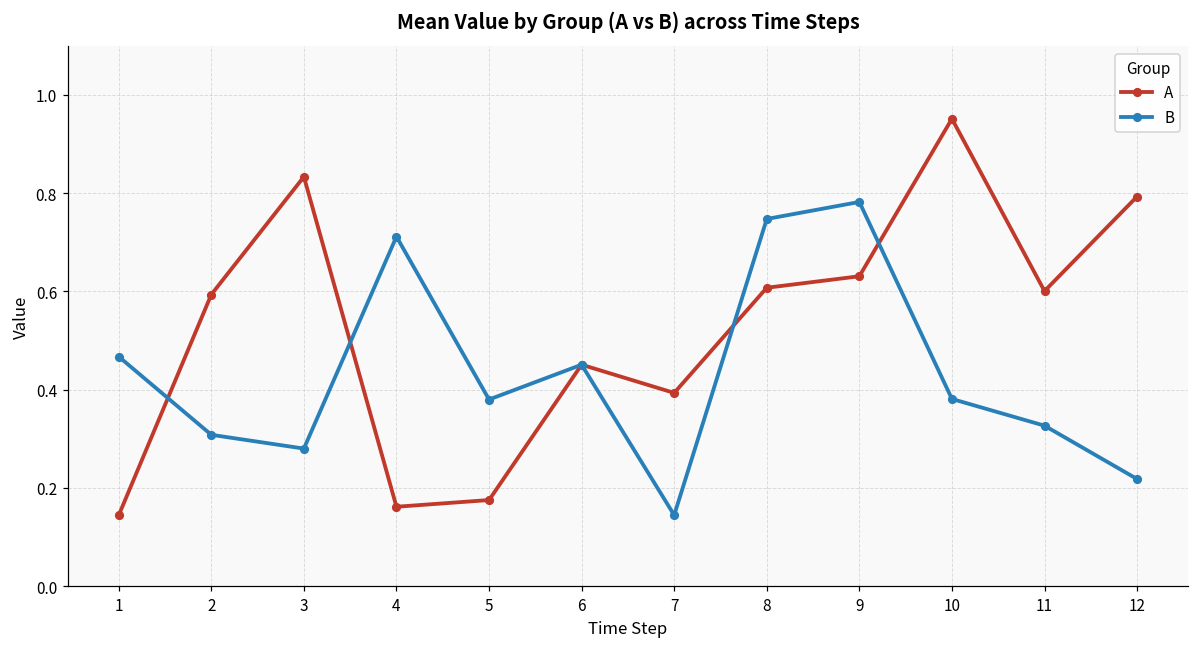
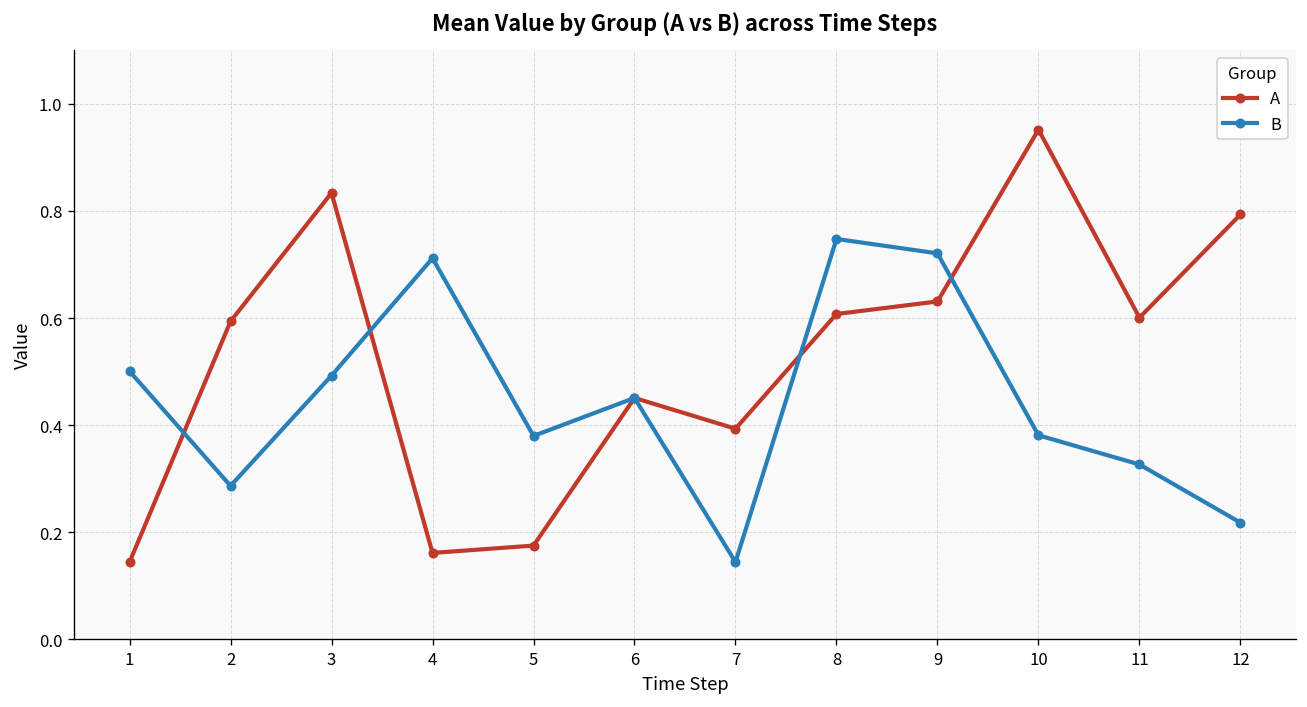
  {
    "A": {
      "1": 0.14,
      "2": 0.59,
      "3": 0.83,
      "4": 0.16,
      "5": 0.18,
      "7": 0.39,
      "8": 0.61,
      "9": 0.63,
      "10": 0.95,
      "11": 0.60,
      "12": 0.79
    },
    "B": {
-     "1": 0.47,
-     "2": 0.31,
-     "3": 0.28,
+     "1": 0.50,
+     "2": 0.29,
+     "3": 0.49,
      "4": 0.71,
      "5": 0.38,
      "7": 0.14,
      "8": 0.75,
-     "9": 0.78,
+     "9": 0.72,
      "10": 0.38,
      "11": 0.33,
      "12": 0.22
    }
  }
